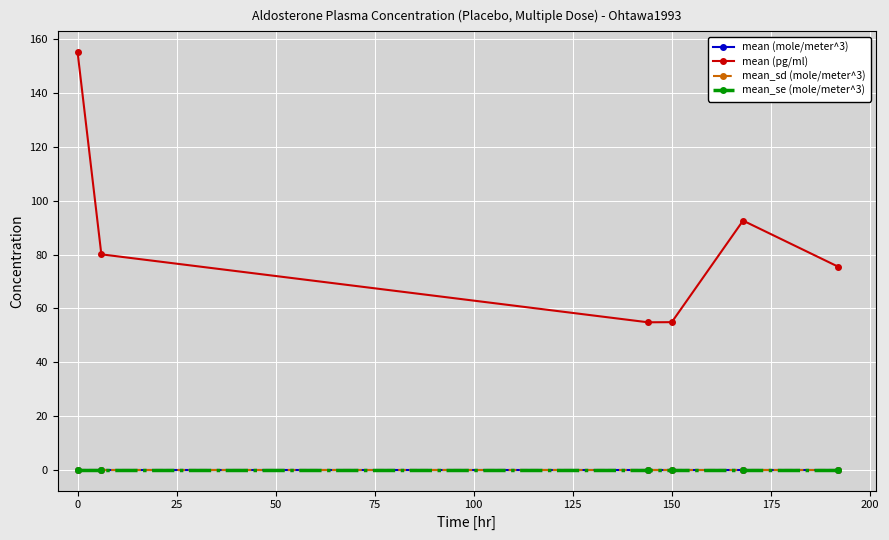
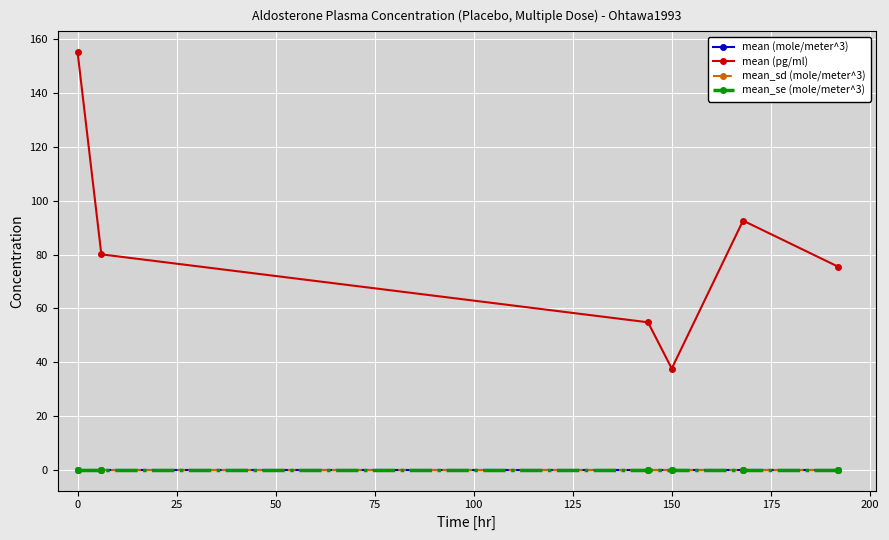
  {
    "mean_se (mole/meter^3)": {
      "0": 0,
      "150": 0
    },
    "mean (pg/ml)": {
      "0": 155,
-     "150": 55
+     "150": 38
    }
  }
